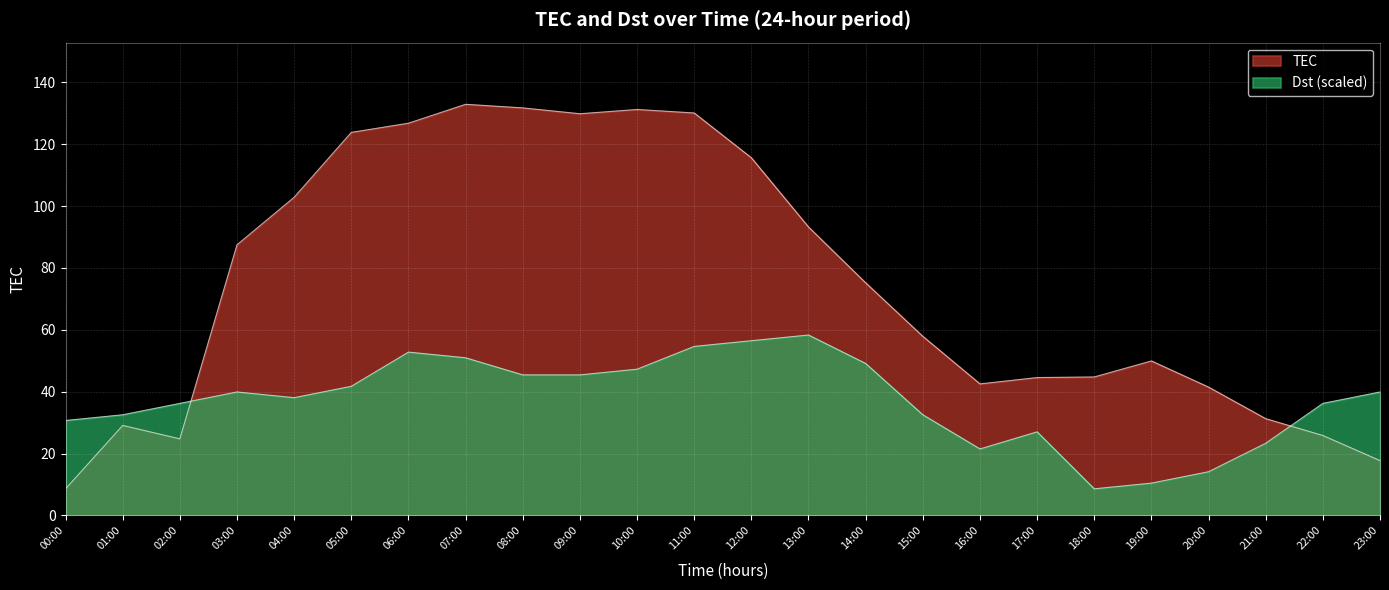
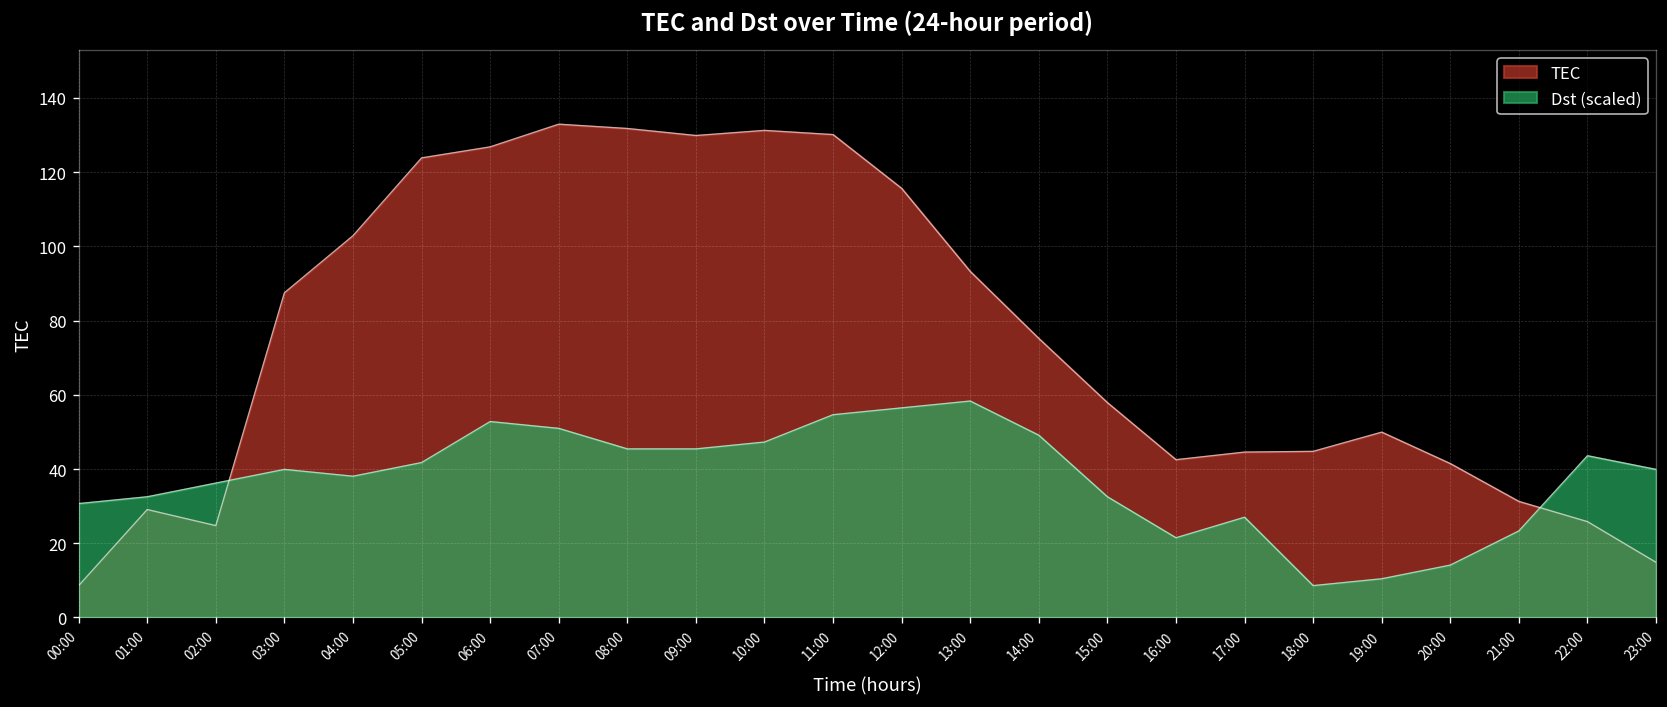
  {
    "TEC": {
      "00:00": 9,
      "01:00": 29,
      "02:00": 25,
      "03:00": 88,
      "04:00": 103,
      "05:00": 124,
      "06:00": 127,
      "07:00": 133,
      "08:00": 132,
      "09:00": 130,
      "10:00": 131,
      "11:00": 130,
      "12:00": 116,
      "13:00": 93,
      "14:00": 75,
      "15:00": 58,
      "16:00": 43,
      "17:00": 45,
      "18:00": 45,
      "19:00": 50,
      "20:00": 41,
      "21:00": 31,
      "22:00": 26,
-     "23:00": 18
+     "23:00": 15
    },
    "Dst (scaled)": {
      "00:00": 31,
      "01:00": 33,
      "02:00": 36,
      "03:00": 40,
      "04:00": 38,
      "05:00": 42,
      "06:00": 53,
      "07:00": 51,
      "08:00": 45,
      "09:00": 45,
      "10:00": 47,
      "11:00": 55,
      "12:00": 56,
      "13:00": 58,
      "14:00": 49,
      "15:00": 33,
      "16:00": 21,
      "17:00": 27,
      "18:00": 9,
      "19:00": 10,
      "20:00": 14,
      "21:00": 23,
-     "22:00": 36,
+     "22:00": 44,
      "23:00": 40
    }
  }
